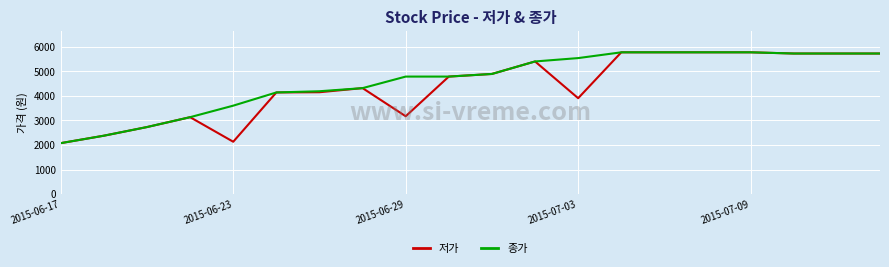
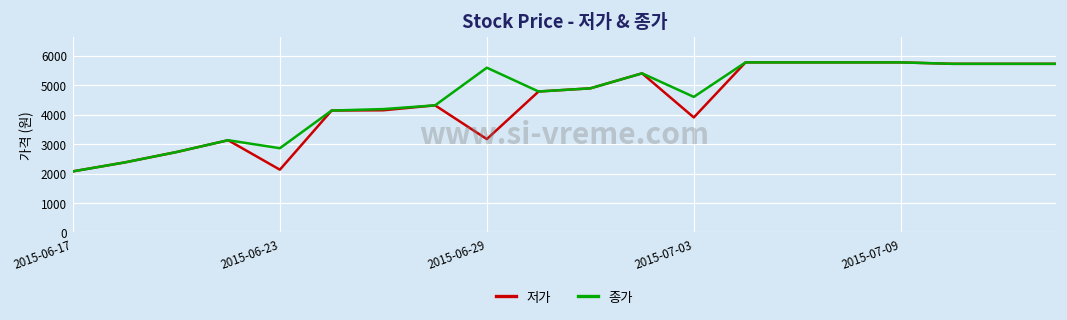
  {
    "저가": {
      "2015-06-23": 2100,
      "2015-06-29": 3200,
      "2015-07-03": 3900
    },
    "종가": {
-     "2015-06-23": 3600,
-     "2015-06-29": 4800,
-     "2015-07-03": 5500
+     "2015-06-23": 2900,
+     "2015-06-29": 5600,
+     "2015-07-03": 4600
    }
  }
